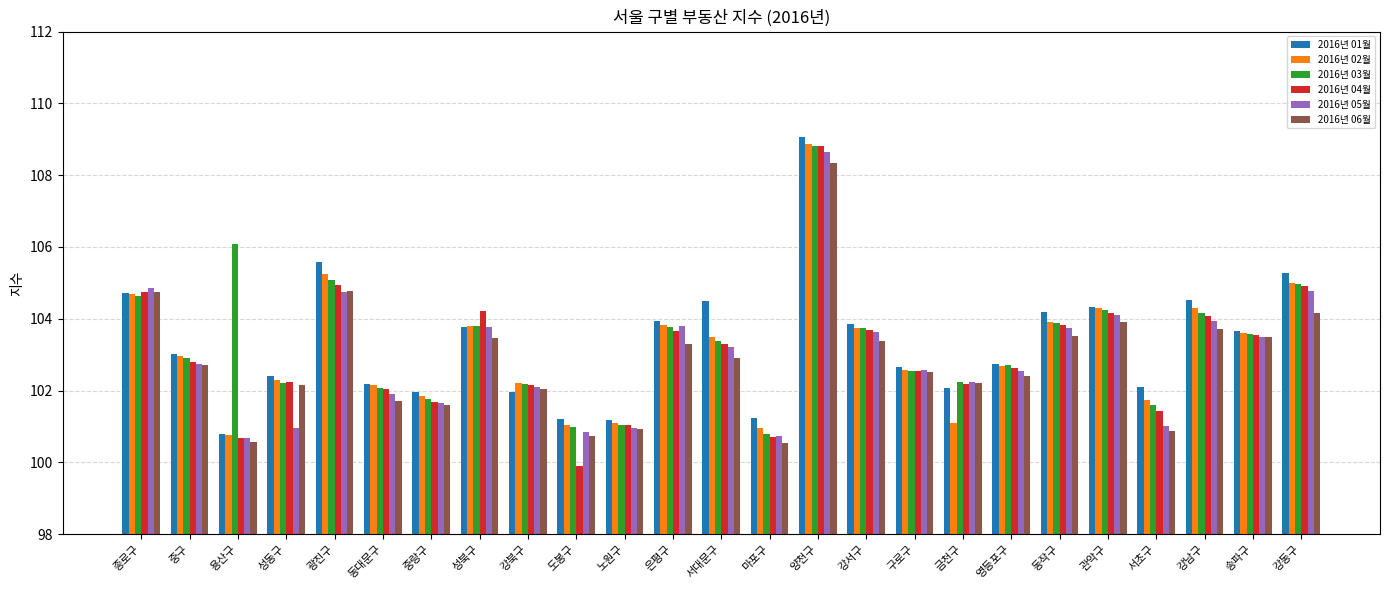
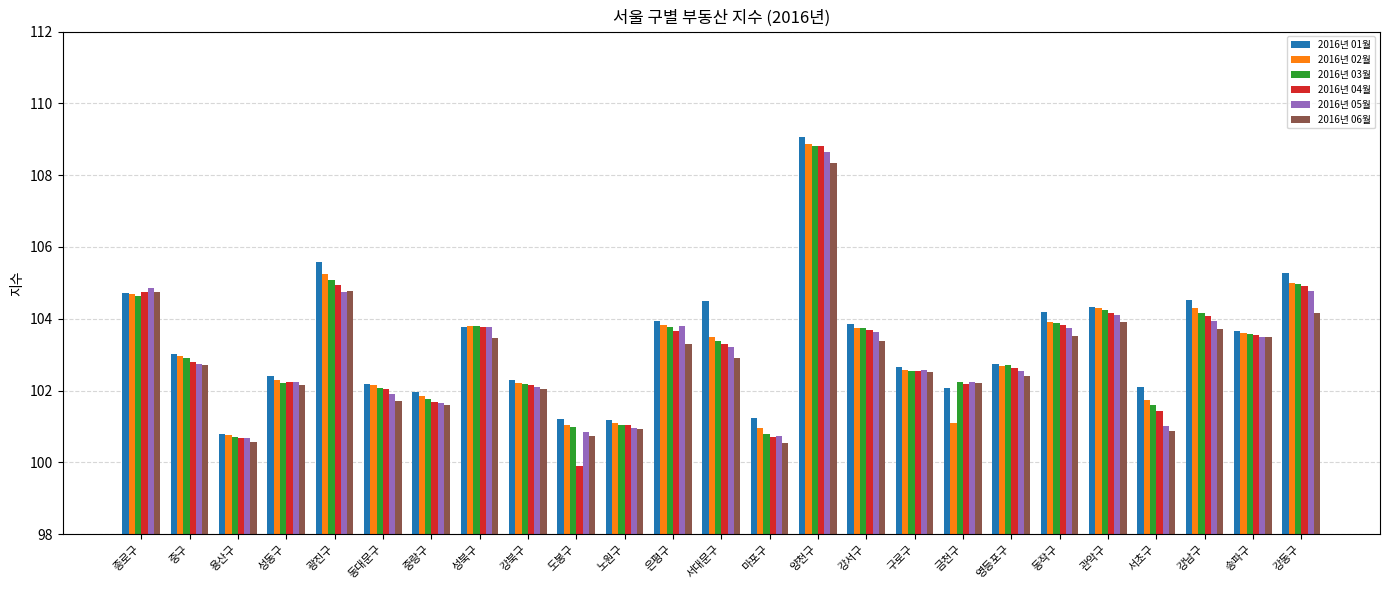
  {
    "2016년 01월": {
      "종로구": 104.7,
      "중구": 103.0,
      "용산구": 100.8,
      "성동구": 102.4,
      "광진구": 105.6,
      "동대문구": 102.2,
      "중랑구": 102.0,
      "성북구": 103.8,
-     "강북구": 102.0,
+     "강북구": 102.3,
      "도봉구": 101.2,
      "노원구": 101.2,
      "은평구": 103.9,
      "서대문구": 104.5,
      "마포구": 101.2,
      "양천구": 109.1,
      "강서구": 103.8,
      "구로구": 102.7,
      "금천구": 102.1,
      "영등포구": 102.7,
      "동작구": 104.2,
      "관악구": 104.3,
      "서초구": 102.1,
      "강남구": 104.5,
      "송파구": 103.7,
      "강동구": 105.3
    },
    "2016년 02월": {
      "종로구": 104.7,
      "중구": 103.0,
      "용산구": 100.8,
      "성동구": 102.3,
      "광진구": 105.3,
      "동대문구": 102.2,
      "중랑구": 101.8,
      "성북구": 103.8,
      "강북구": 102.2,
      "도봉구": 101.0,
      "노원구": 101.1,
      "은평구": 103.8,
      "서대문구": 103.5,
      "마포구": 101.0,
      "양천구": 108.9,
      "강서구": 103.7,
      "구로구": 102.6,
      "금천구": 101.1,
      "영등포구": 102.7,
      "동작구": 103.9,
      "관악구": 104.3,
      "서초구": 101.7,
      "강남구": 104.3,
      "송파구": 103.6,
      "강동구": 105.0
    },
    "2016년 03월": {
      "종로구": 104.6,
      "중구": 102.9,
-     "용산구": 106.1,
+     "용산구": 100.7,
      "성동구": 102.2,
      "광진구": 105.1,
      "동대문구": 102.1,
      "중랑구": 101.8,
      "성북구": 103.8,
      "강북구": 102.2,
      "도봉구": 101.0,
      "노원구": 101.0,
      "은평구": 103.8,
      "서대문구": 103.4,
      "마포구": 100.8,
      "양천구": 108.8,
      "강서구": 103.7,
      "구로구": 102.6,
      "금천구": 102.2,
      "영등포구": 102.7,
      "동작구": 103.9,
      "관악구": 104.2,
      "서초구": 101.6,
      "강남구": 104.2,
      "송파구": 103.6,
      "강동구": 105.0
    },
    "2016년 04월": {
      "종로구": 104.7,
      "중구": 102.8,
      "용산구": 100.7,
      "성동구": 102.2,
      "광진구": 105.0,
      "동대문구": 102.0,
      "중랑구": 101.7,
-     "성북구": 104.2,
+     "성북구": 103.8,
      "강북구": 102.1,
      "도봉구": 99.9,
      "노원구": 101.0,
      "은평구": 103.7,
      "서대문구": 103.3,
      "마포구": 100.7,
      "양천구": 108.8,
      "강서구": 103.7,
      "구로구": 102.5,
      "금천구": 102.2,
      "영등포구": 102.6,
      "동작구": 103.8,
      "관악구": 104.2,
      "서초구": 101.4,
      "강남구": 104.1,
      "송파구": 103.5,
      "강동구": 104.9
    },
    "2016년 05월": {
      "종로구": 104.9,
      "중구": 102.7,
      "용산구": 100.7,
-     "성동구": 101.0,
+     "성동구": 102.2,
      "광진구": 104.8,
      "동대문구": 101.9,
      "중랑구": 101.7,
      "성북구": 103.8,
      "강북구": 102.1,
      "도봉구": 100.8,
      "노원구": 101.0,
      "은평구": 103.8,
      "서대문구": 103.2,
      "마포구": 100.7,
      "양천구": 108.6,
      "강서구": 103.6,
      "구로구": 102.6,
      "금천구": 102.2,
      "영등포구": 102.5,
      "동작구": 103.7,
      "관악구": 104.1,
      "서초구": 101.0,
      "강남구": 103.9,
      "송파구": 103.5,
      "강동구": 104.8
    },
    "2016년 06월": {
      "종로구": 104.8,
      "중구": 102.7,
      "용산구": 100.6,
      "성동구": 102.1,
      "광진구": 104.8,
      "동대문구": 101.7,
      "중랑구": 101.6,
      "성북구": 103.5,
      "강북구": 102.0,
      "도봉구": 100.7,
      "노원구": 100.9,
      "은평구": 103.3,
      "서대문구": 102.9,
      "마포구": 100.5,
      "양천구": 108.3,
      "강서구": 103.4,
      "구로구": 102.5,
      "금천구": 102.2,
      "영등포구": 102.4,
      "동작구": 103.5,
      "관악구": 103.9,
      "서초구": 100.9,
      "강남구": 103.7,
      "송파구": 103.5,
      "강동구": 104.2
    }
  }
